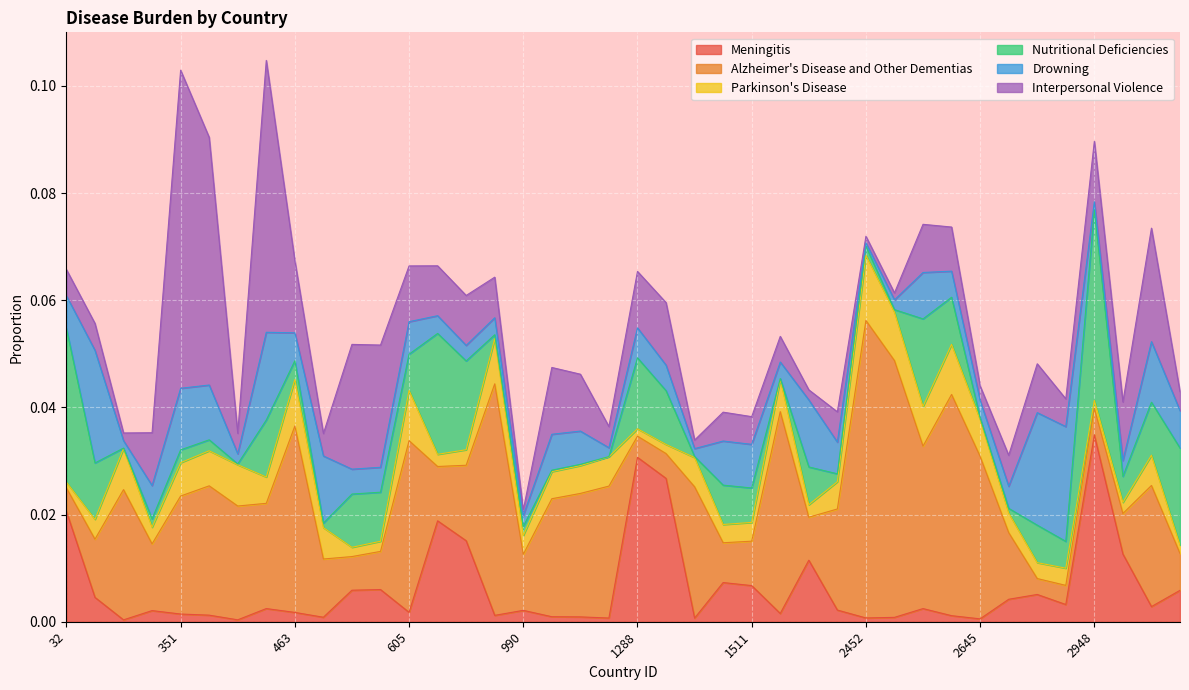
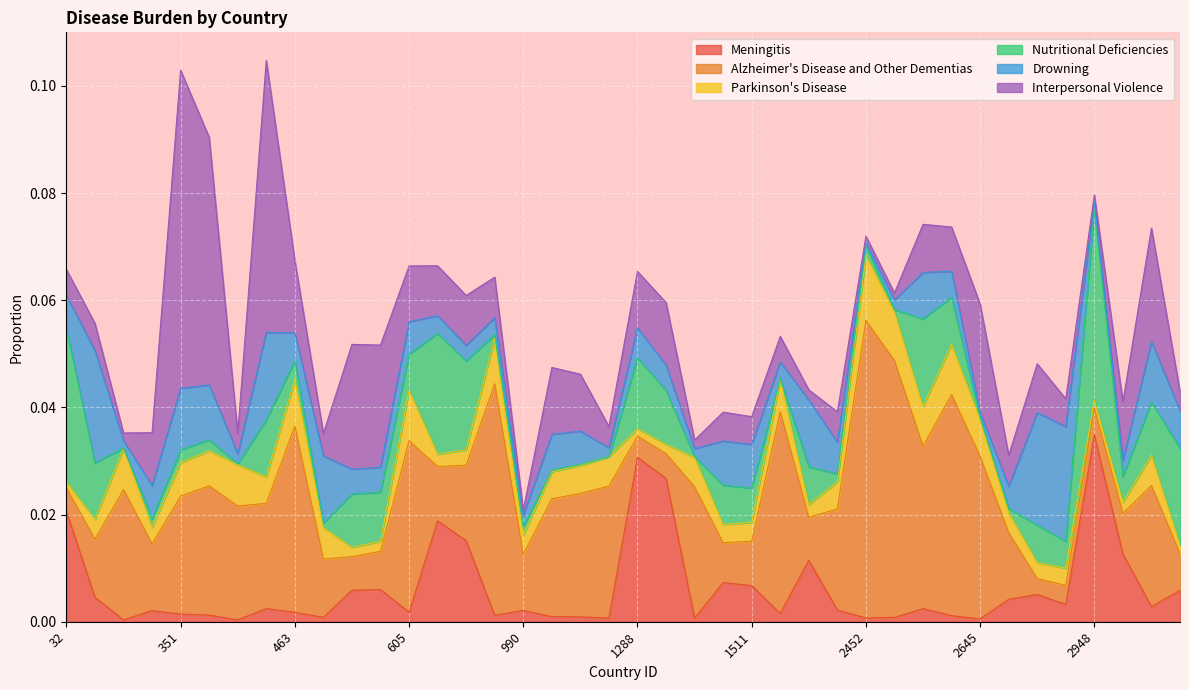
  {
    "Parkinson's Disease": {
      "2948": 0.001
    },
    "Nutritional Deficiencies": {
      "2948": 0.036
    },
    "Drowning": {
-     "2645": 0.003,
+     "2645": 0.001,
      "2948": 0.001
    },
    "Interpersonal Violence": {
-     "2645": 0.003,
-     "2948": 0.011
+     "2645": 0.020,
+     "2948": 0.001
    }
  }
